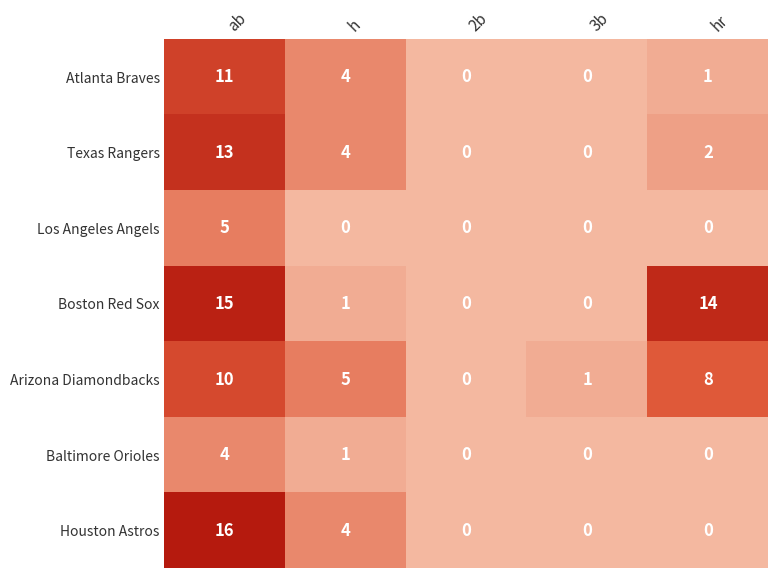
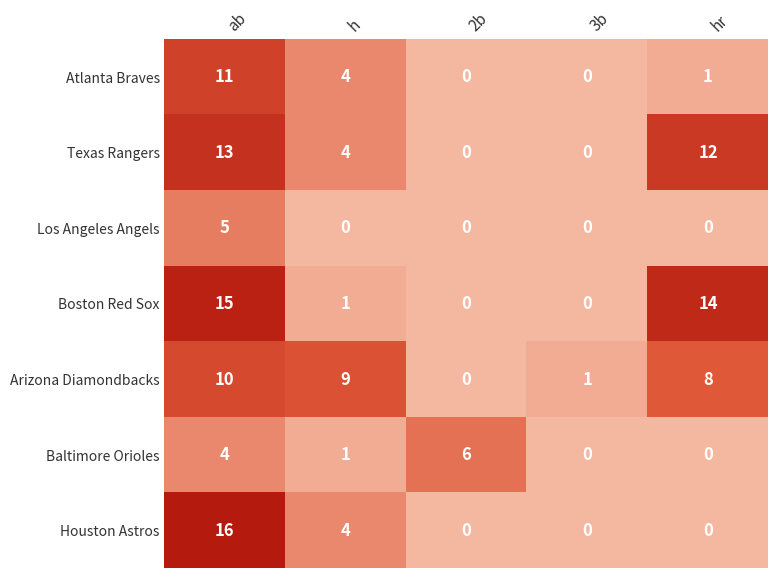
  {
    "Atlanta Braves": {
      "ab": 11,
      "h": 4,
      "2b": 0,
      "3b": 0,
      "hr": 1
    },
    "Texas Rangers": {
      "ab": 13,
      "h": 4,
      "2b": 0,
      "3b": 0,
-     "hr": 2
+     "hr": 12
    },
    "Los Angeles Angels": {
      "ab": 5,
      "h": 0,
      "2b": 0,
      "3b": 0,
      "hr": 0
    },
    "Boston Red Sox": {
      "ab": 15,
      "h": 1,
      "2b": 0,
      "3b": 0,
      "hr": 14
    },
    "Arizona Diamondbacks": {
      "ab": 10,
-     "h": 5,
+     "h": 9,
      "2b": 0,
      "3b": 1,
      "hr": 8
    },
    "Baltimore Orioles": {
      "ab": 4,
      "h": 1,
-     "2b": 0,
+     "2b": 6,
      "3b": 0,
      "hr": 0
    },
    "Houston Astros": {
      "ab": 16,
      "h": 4,
      "2b": 0,
      "3b": 0,
      "hr": 0
    }
  }
